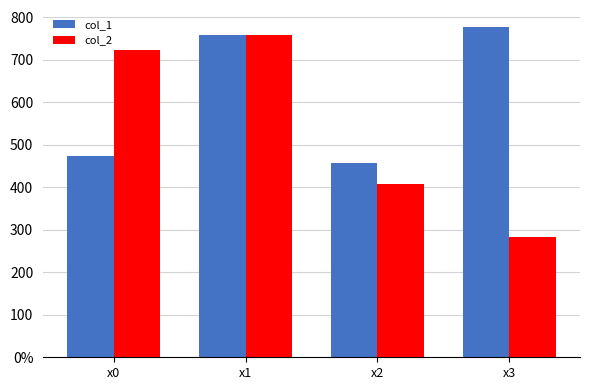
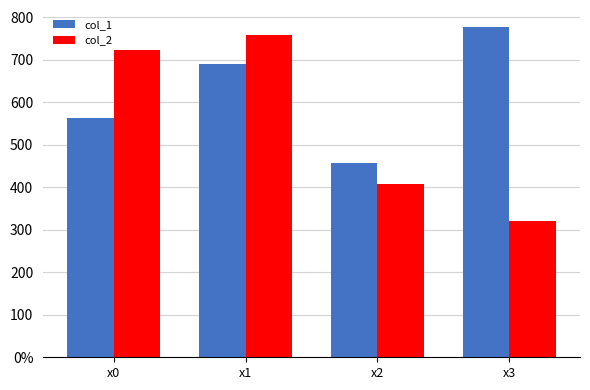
  {
    "col_1": {
-     "x0": 470,
-     "x1": 760,
+     "x0": 560,
+     "x1": 690,
      "x2": 460,
      "x3": 780
    },
    "col_2": {
      "x0": 720,
      "x1": 760,
      "x2": 410,
-     "x3": 280
+     "x3": 320
    }
  }
